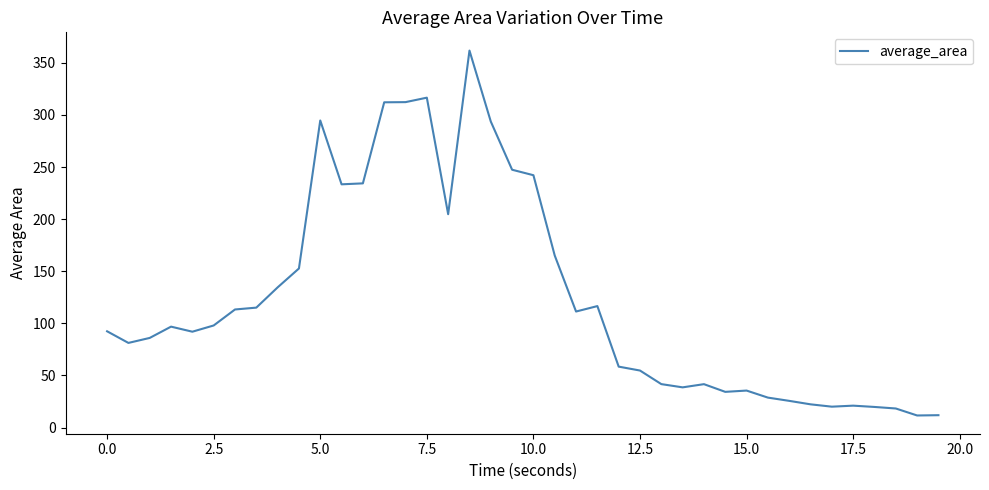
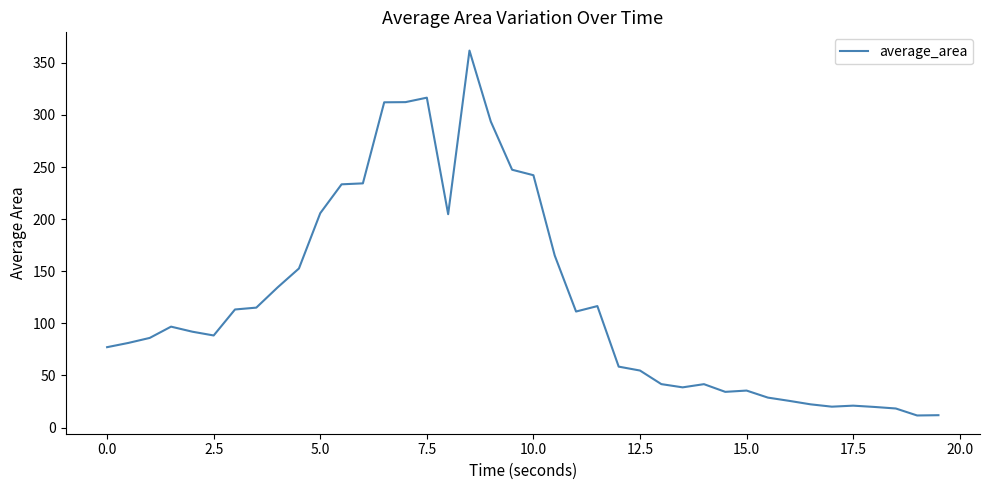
  {
-   "0.0": 92,
-   "2.5": 98,
-   "5.0": 295,
+   "0.0": 77,
+   "2.5": 88,
+   "5.0": 206,
    "7.5": 317,
    "10.0": 242,
    "12.5": 55,
    "15.0": 36,
    "17.5": 21
  }
